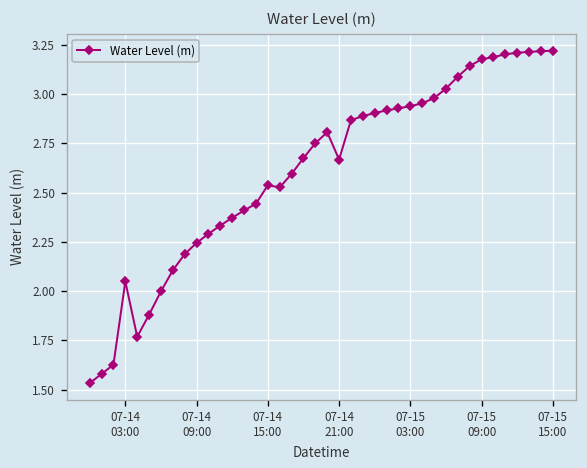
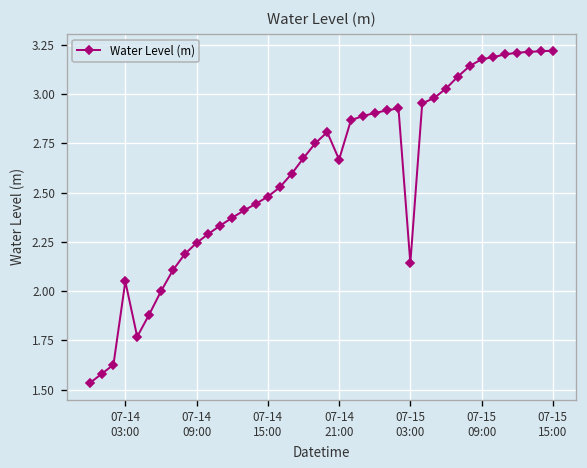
  {
    "07-14 03:00": 2.05,
    "07-14 09:00": 2.24,
-   "07-14 15:00": 2.54,
+   "07-14 15:00": 2.48,
    "07-14 21:00": 2.67,
-   "07-15 03:00": 2.94,
+   "07-15 03:00": 2.14,
    "07-15 09:00": 3.18,
    "07-15 15:00": 3.22
  }
